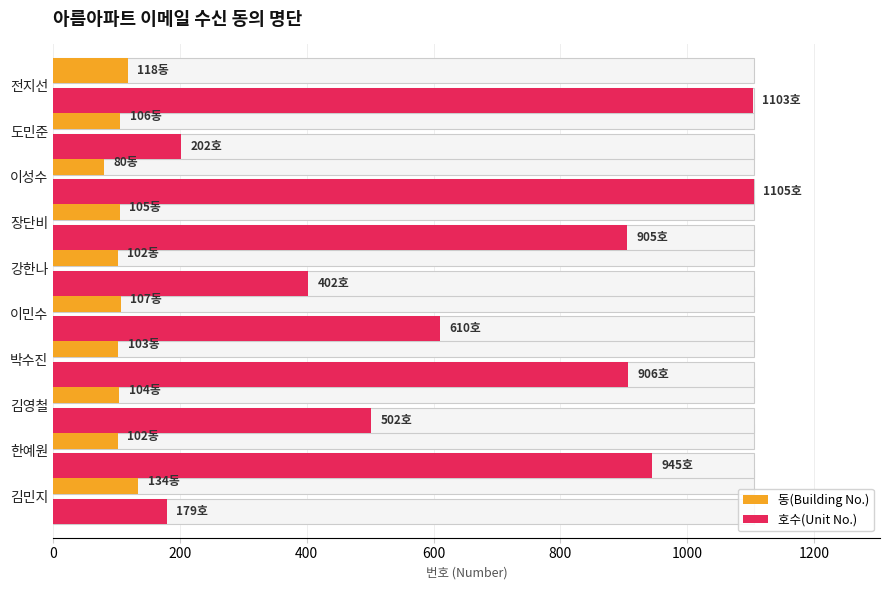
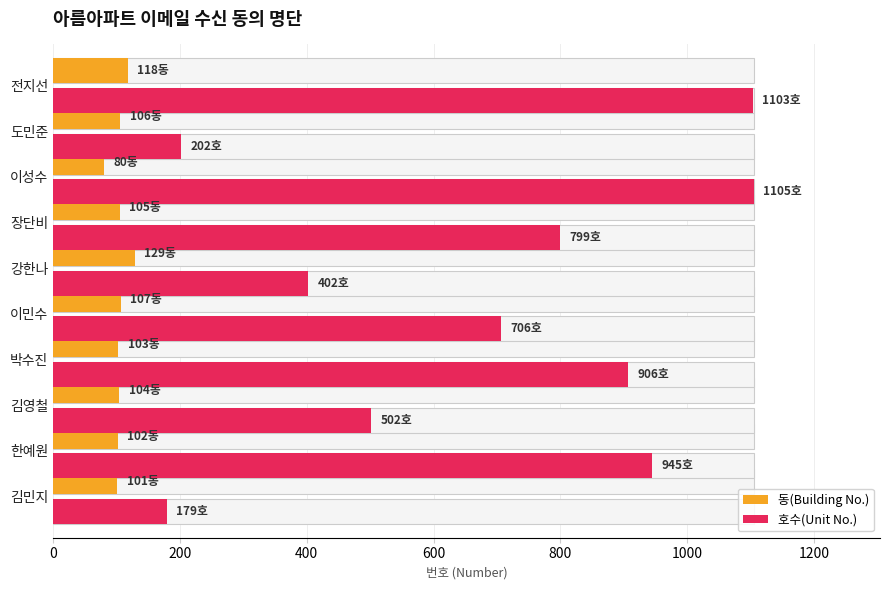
  {
    "동(Building No.)": {
-     "강한나": "102동",
-     "김민지": "134동"
+     "강한나": "129동",
+     "김민지": "101동"
    },
    "호수(Unit No.)": {
      "전지선": "1103호",
      "이성수": "1105호",
-     "장단비": "905호",
-     "이민수": "610호"
+     "장단비": "799호",
+     "이민수": "706호"
    }
  }
